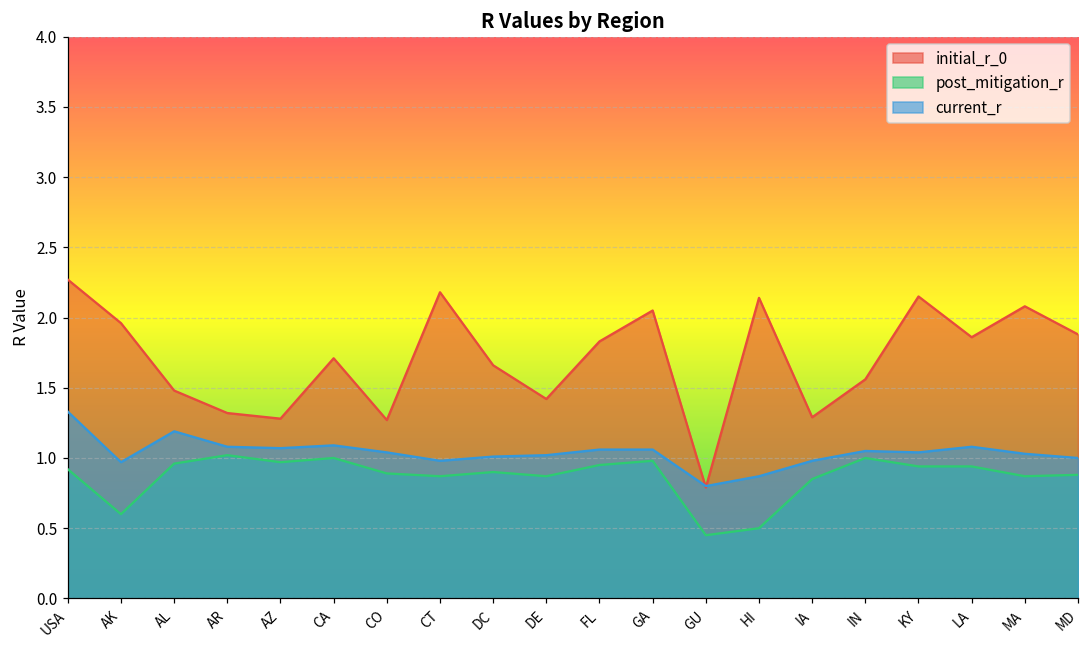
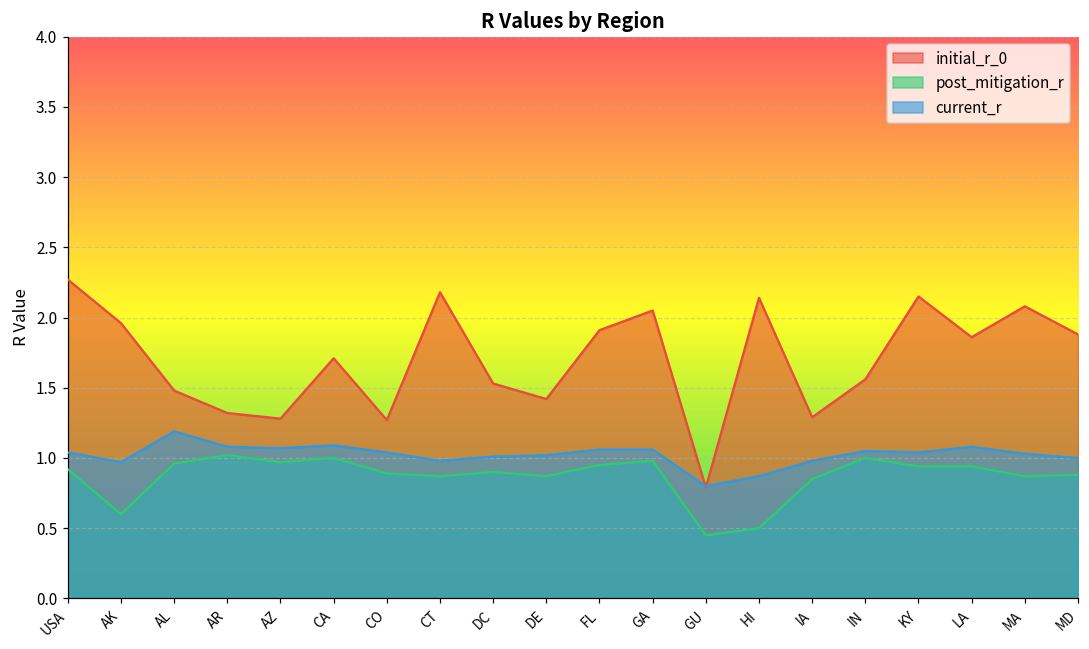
  {
    "initial_r_0": {
      "USA": 2.27,
      "AK": 1.96,
      "AL": 1.48,
      "AR": 1.32,
      "AZ": 1.28,
      "CA": 1.71,
      "CO": 1.27,
      "CT": 2.18,
-     "DC": 1.66,
+     "DC": 1.53,
      "DE": 1.42,
-     "FL": 1.83,
+     "FL": 1.91,
      "GA": 2.05,
      "HI": 2.14,
      "IA": 1.29,
      "IN": 1.56,
      "KY": 2.15,
      "LA": 1.86,
      "MA": 2.08,
      "MD": 1.88
    },
    "post_mitigation_r": {
      "USA": 0.92,
      "AK": 0.60,
      "AL": 0.96,
      "AR": 1.02,
      "AZ": 0.97,
      "CA": 1.00,
      "CO": 0.89,
      "CT": 0.87,
      "DC": 0.90,
      "DE": 0.87,
      "FL": 0.95,
      "GA": 0.98,
      "GU": 0.45,
      "HI": 0.50,
      "IA": 0.85,
      "IN": 1.00,
      "KY": 0.94,
      "LA": 0.94,
      "MA": 0.87,
      "MD": 0.88
    },
    "current_r": {
-     "USA": 1.33,
+     "USA": 1.04,
      "AK": 0.97,
      "AL": 1.19,
      "AR": 1.08,
      "AZ": 1.07,
      "CA": 1.09,
      "CO": 1.04,
      "CT": 0.98,
      "DC": 1.01,
      "DE": 1.02,
      "FL": 1.06,
      "GA": 1.06,
      "HI": 0.87,
      "IA": 0.98,
      "IN": 1.05,
      "KY": 1.04,
      "LA": 1.08,
      "MA": 1.03,
      "MD": 1.00
    }
  }
